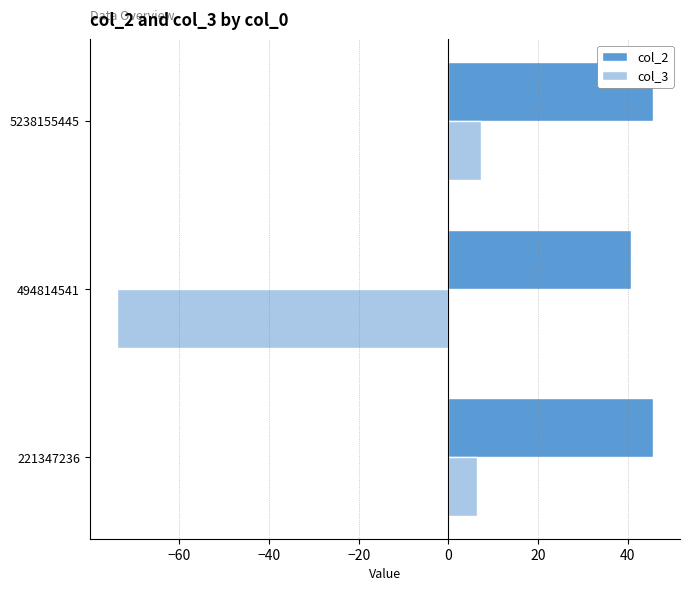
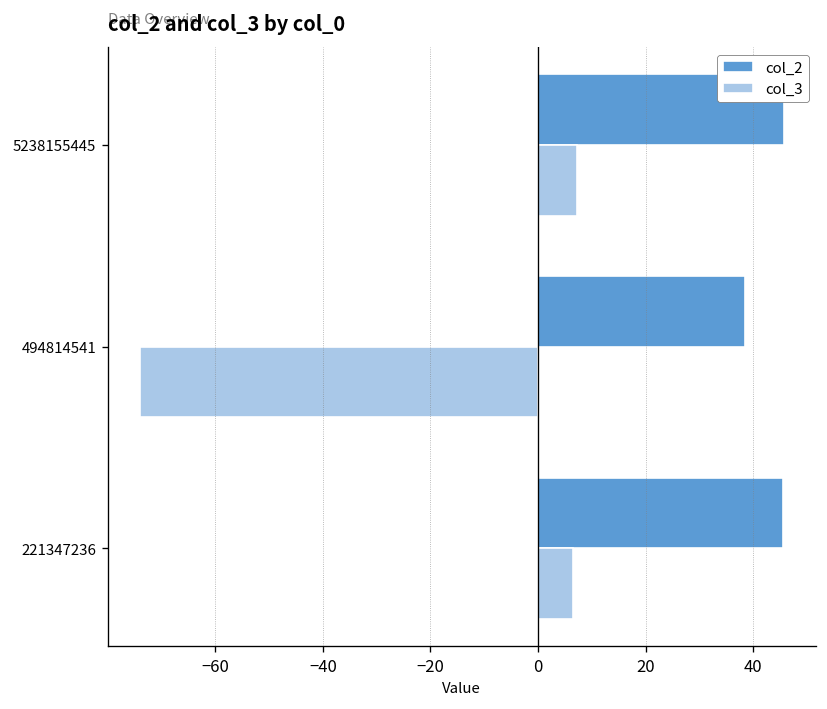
  {
    "col_2": {
      "5238155445": 46,
-     "494814541": 41,
+     "494814541": 39,
      "221347236": 46
    },
    "col_3": {
      "5238155445": 7,
      "494814541": -74,
      "221347236": 6
    }
  }
